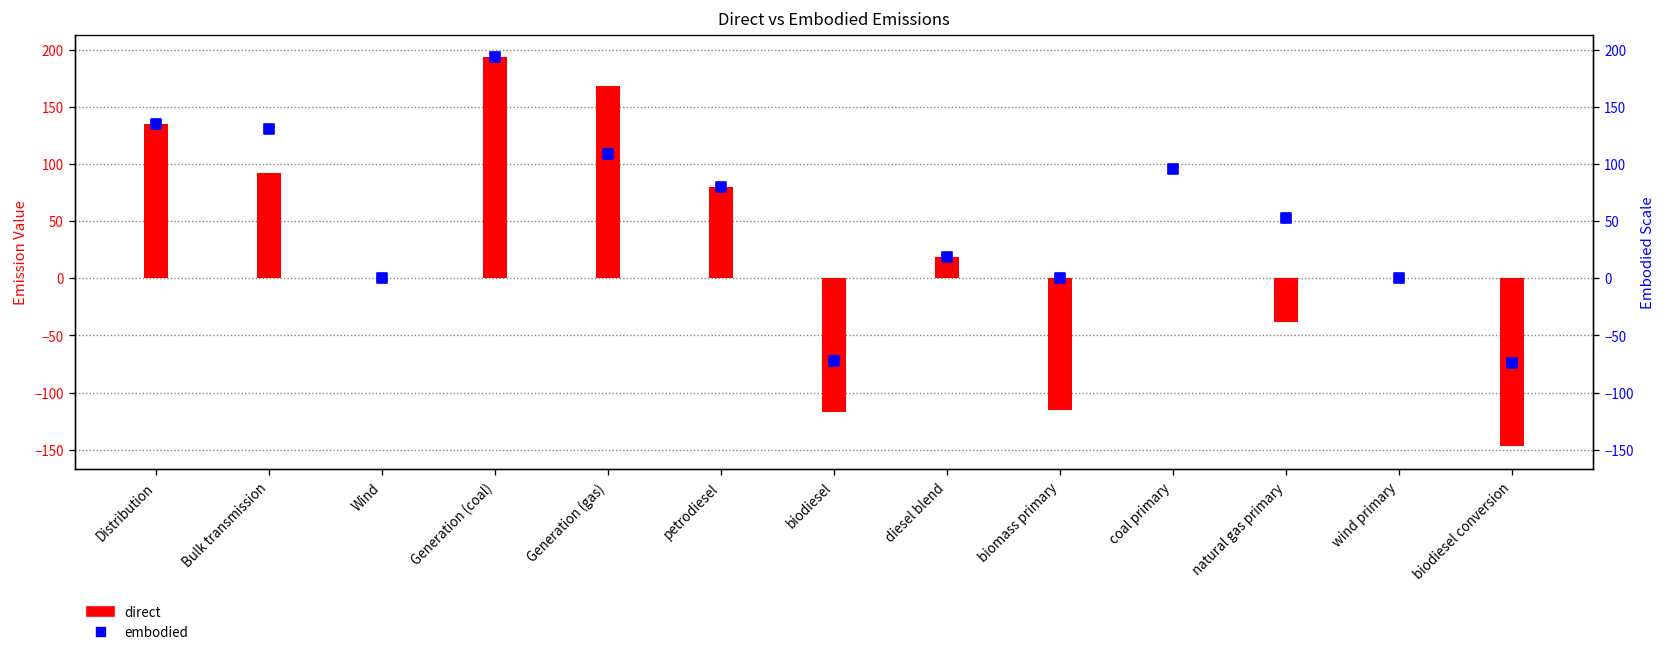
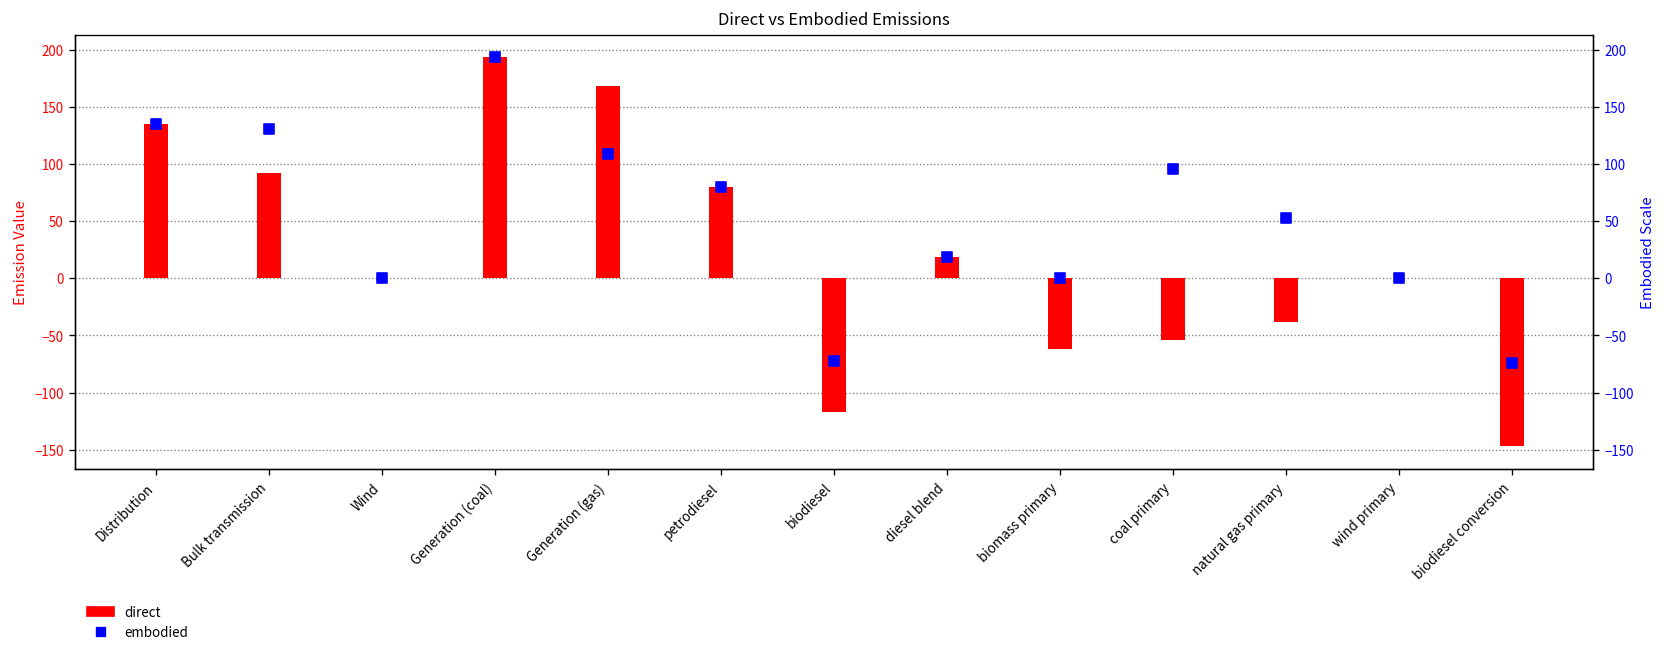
  {
    "direct": {
      "Distribution": 130,
      "Bulk transmission": 90,
      "Wind": 0,
      "Generation (coal)": 190,
      "Generation (gas)": 170,
      "petrodiesel": 80,
      "biodiesel": -120,
      "diesel blend": 20,
-     "biomass primary": -120,
-     "coal primary": 0,
+     "biomass primary": -60,
+     "coal primary": -50,
      "natural gas primary": -40,
      "wind primary": 0,
      "biodiesel conversion": -150
    }
  }
